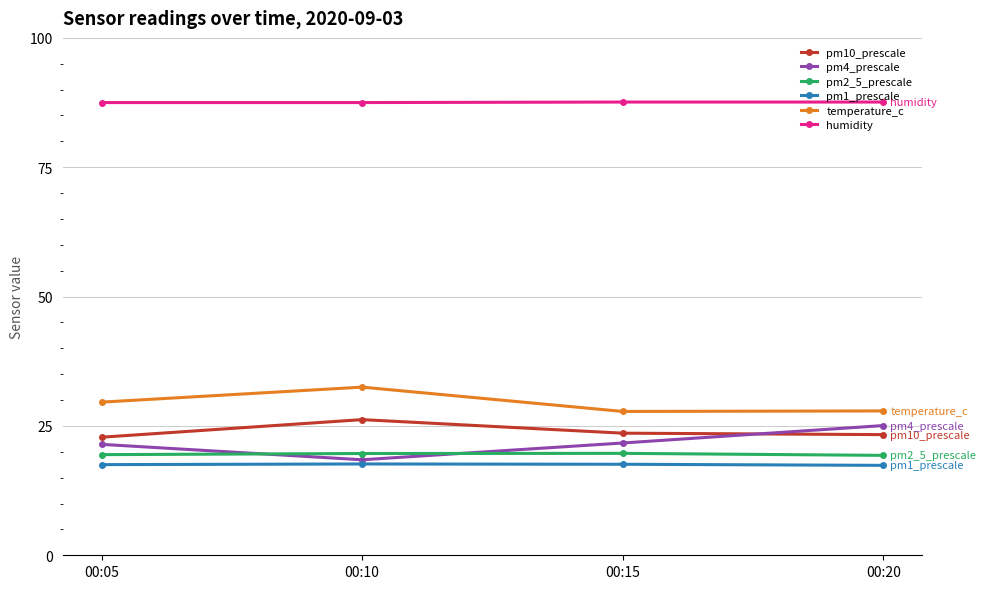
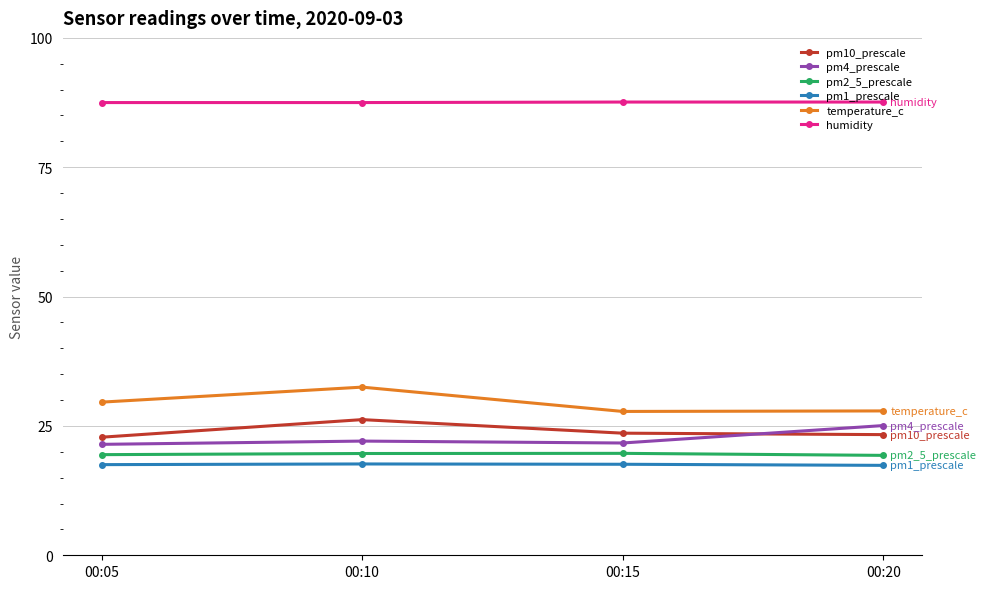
  {
    "pm10_prescale": {
      "00:05": 23,
      "00:10": 26,
      "00:15": 24,
      "00:20": 23
    },
    "pm4_prescale": {
      "00:05": 21,
-     "00:10": 18,
+     "00:10": 22,
      "00:15": 22,
      "00:20": 25
    },
    "pm2_5_prescale": {
      "00:05": 19,
      "00:10": 20,
      "00:15": 20
    },
    "pm1_prescale": {
      "00:05": 18,
      "00:10": 18,
      "00:15": 18,
      "00:20": 17
    },
    "temperature_c": {
      "00:05": 30,
      "00:10": 33,
      "00:15": 28,
      "00:20": 28
    },
    "humidity": {
      "00:05": 88,
      "00:10": 88,
      "00:15": 88,
      "00:20": 88
    }
  }
